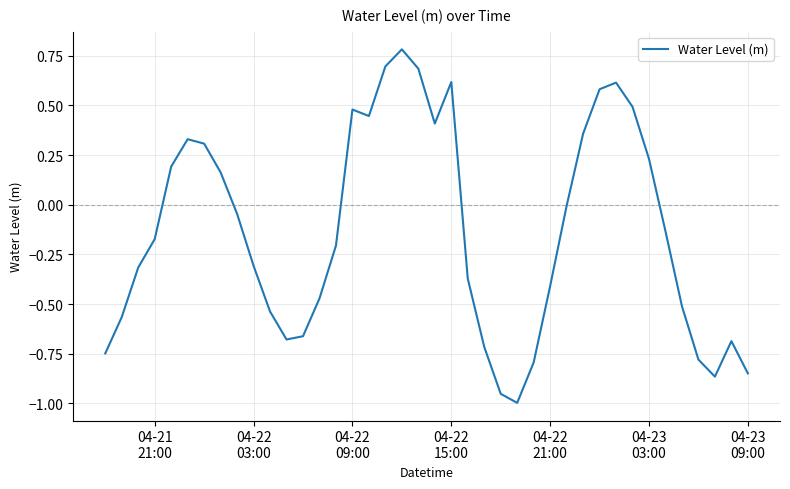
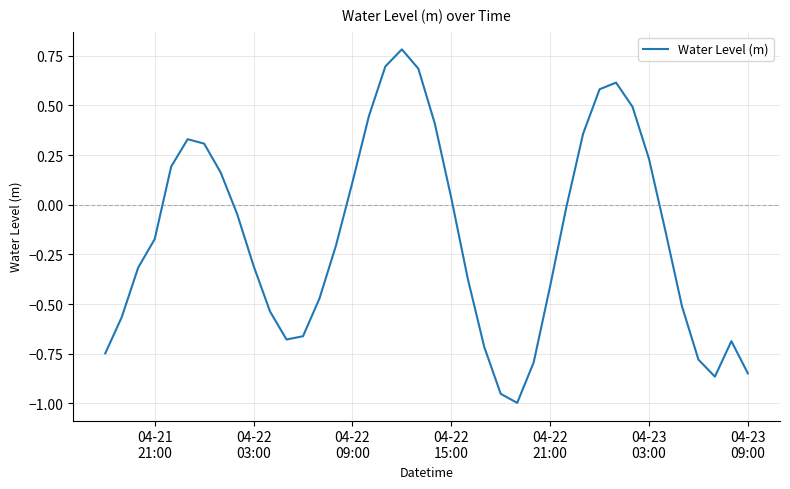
  {
    "04-21 21:00": -0.17,
    "04-22 03:00": -0.31,
-   "04-22 09:00": 0.48,
-   "04-22 15:00": 0.62,
+   "04-22 09:00": 0.11,
+   "04-22 15:00": 0.03,
    "04-22 21:00": -0.41,
    "04-23 03:00": 0.23,
    "04-23 09:00": -0.85
  }
